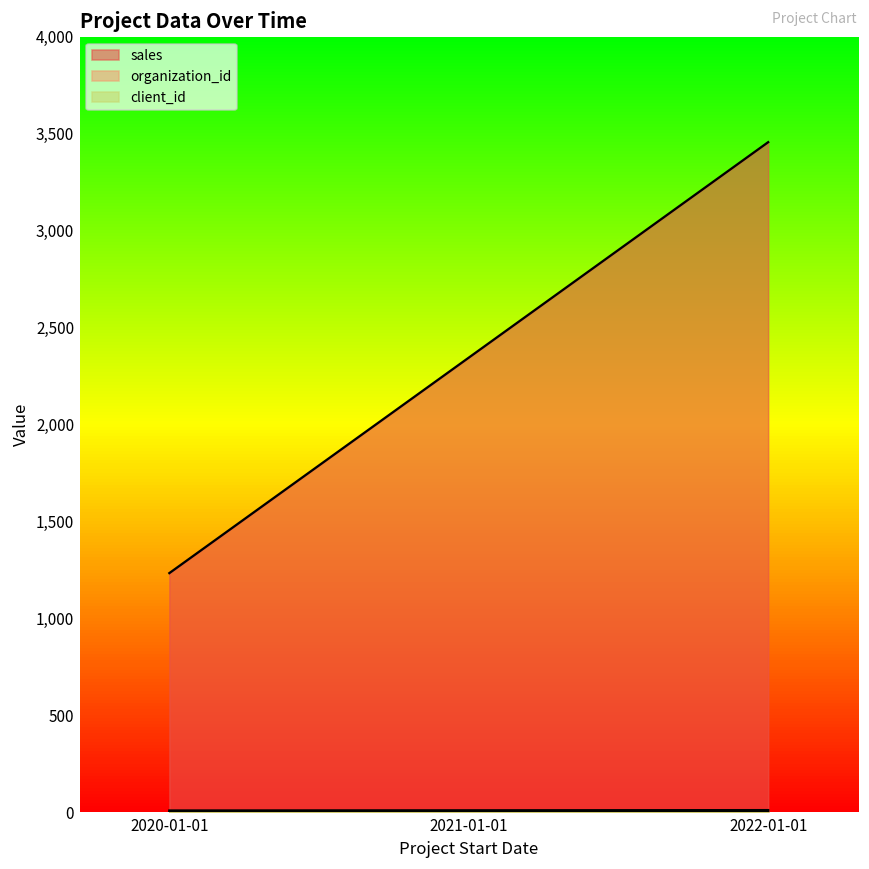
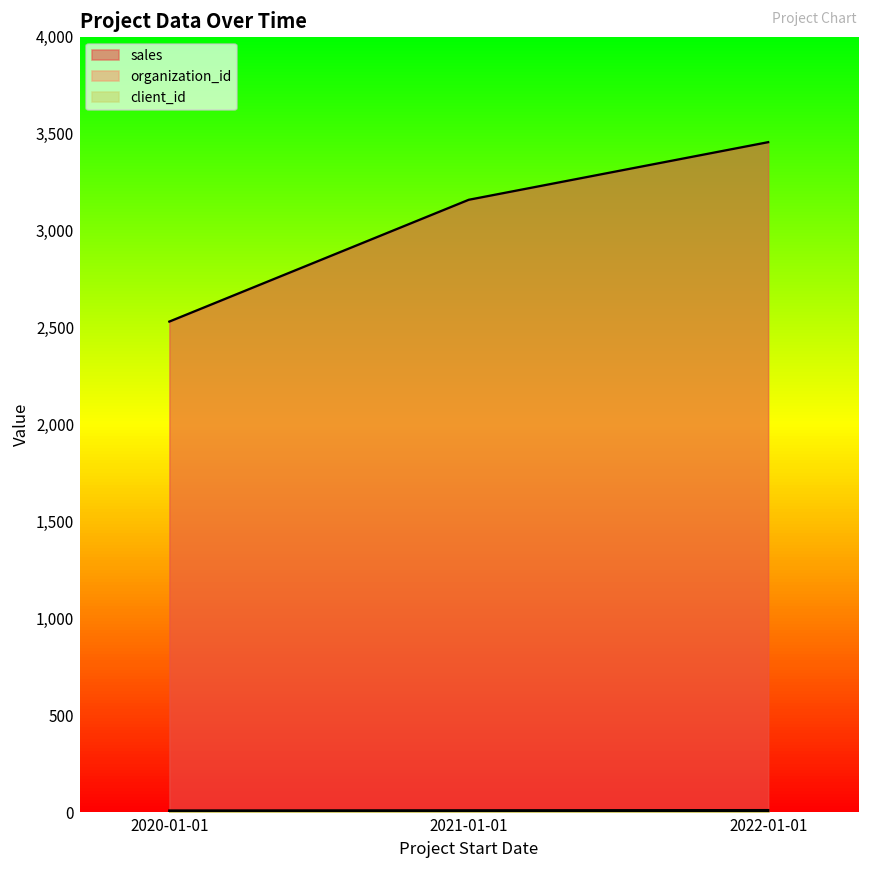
  {
    "sales": {
-     "2020-01-01": "1,230",
-     "2021-01-01": "2,350",
+     "2020-01-01": "2,530",
+     "2021-01-01": "3,160",
      "2022-01-01": "3,460"
    }
  }
